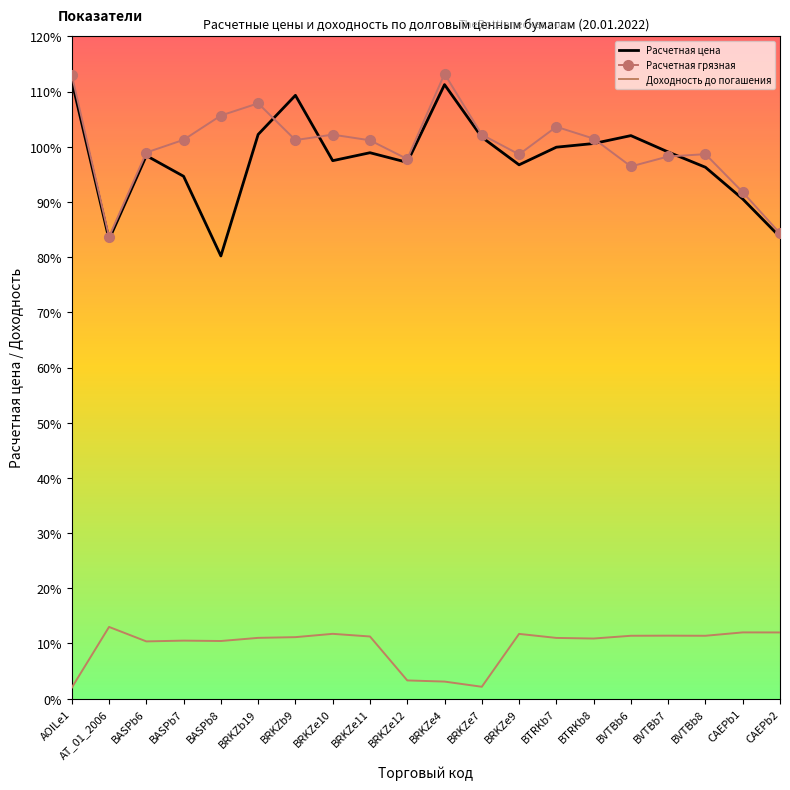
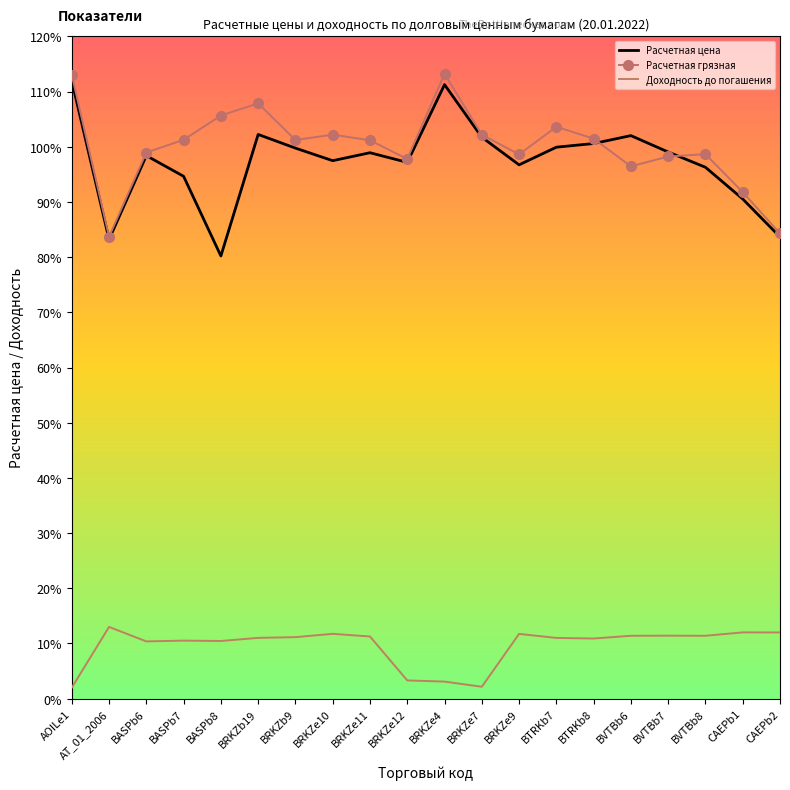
  {
    "Расчетная цена": {
      "AOILe1": "112%",
      "AT_01_2006": "83%",
      "BASPb6": "98%",
      "BASPb7": "95%",
      "BASPb8": "80%",
      "BRKZb19": "102%",
-     "BRKZb9": "109%",
+     "BRKZb9": "100%",
      "BRKZe10": "97%",
      "BRKZe11": "99%",
      "BRKZe12": "97%",
      "BRKZe4": "111%",
      "BRKZe9": "97%",
      "BTRKb7": "100%",
      "BTRKb8": "101%",
      "BVTBb6": "102%",
      "BVTBb7": "99%",
      "BVTBb8": "96%",
      "CAEPb1": "91%",
      "CAEPb2": "84%"
    }
  }
